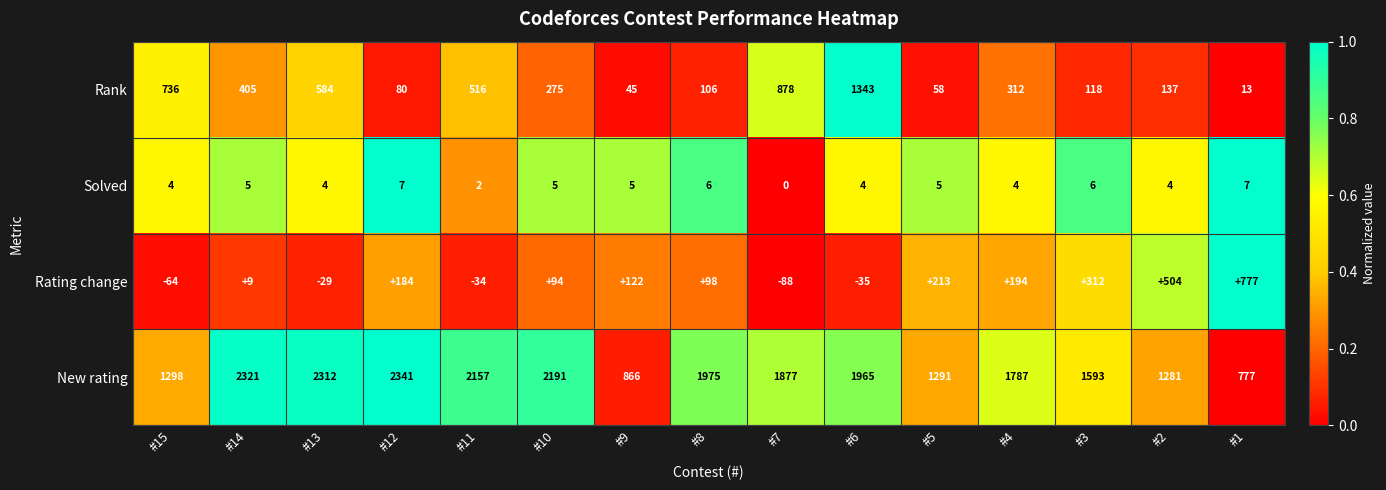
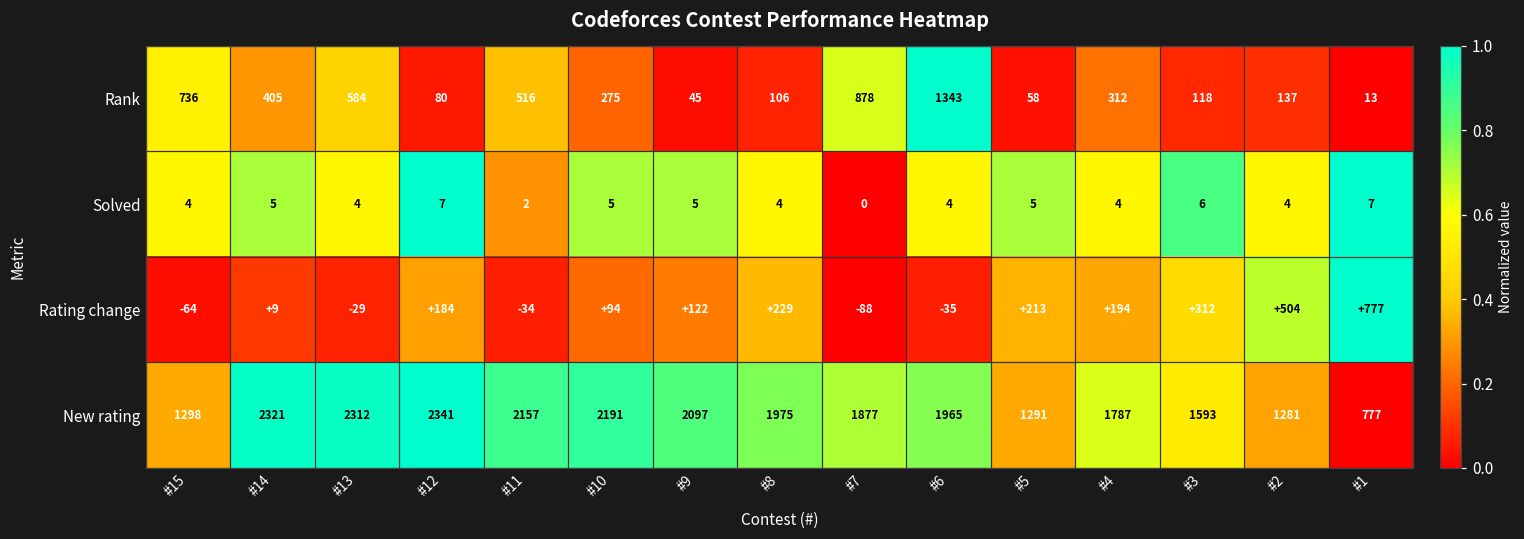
  {
    "Rank": {
      "#15": "736",
      "#14": "405",
      "#13": "584",
      "#12": "80",
      "#11": "516",
      "#10": "275",
      "#9": "45",
      "#8": "106",
      "#7": "878",
      "#6": "1343",
      "#5": "58",
      "#4": "312",
      "#3": "118",
      "#2": "137",
      "#1": "13"
    },
    "Solved": {
      "#15": "4",
      "#14": "5",
      "#13": "4",
      "#12": "7",
      "#11": "2",
      "#10": "5",
      "#9": "5",
-     "#8": "6",
+     "#8": "4",
      "#7": "0",
      "#6": "4",
      "#5": "5",
      "#4": "4",
      "#3": "6",
      "#2": "4",
      "#1": "7"
    },
    "Rating change": {
      "#15": "-64",
      "#14": "+9",
      "#13": "-29",
      "#12": "+184",
      "#11": "-34",
      "#10": "+94",
      "#9": "+122",
-     "#8": "+98",
+     "#8": "+229",
      "#7": "-88",
      "#6": "-35",
      "#5": "+213",
      "#4": "+194",
      "#3": "+312",
      "#2": "+504",
      "#1": "+777"
    },
    "New rating": {
      "#15": "1298",
      "#14": "2321",
      "#13": "2312",
      "#12": "2341",
      "#11": "2157",
      "#10": "2191",
-     "#9": "866",
+     "#9": "2097",
      "#8": "1975",
      "#7": "1877",
      "#6": "1965",
      "#5": "1291",
      "#4": "1787",
      "#3": "1593",
      "#2": "1281",
      "#1": "777"
    }
  }
